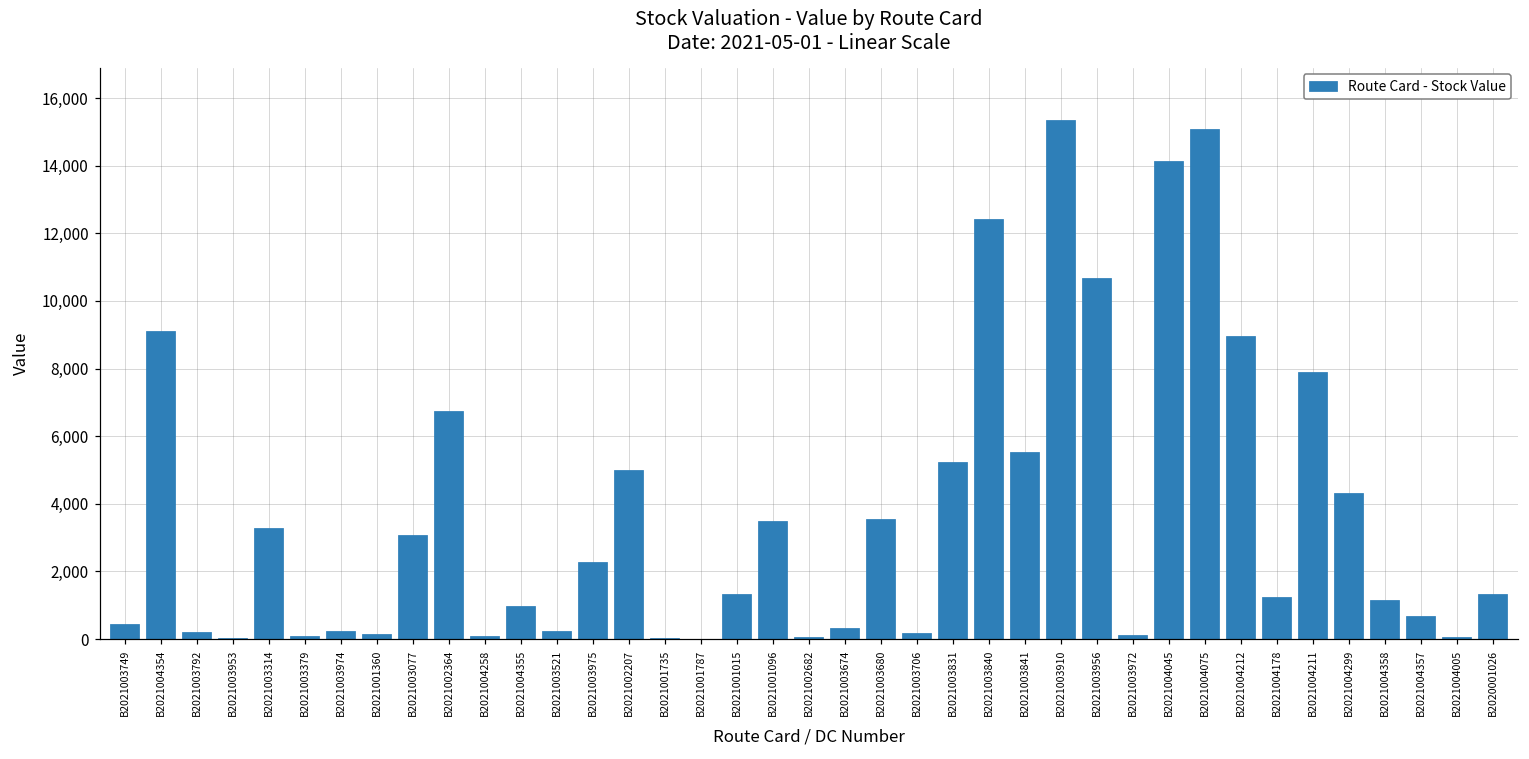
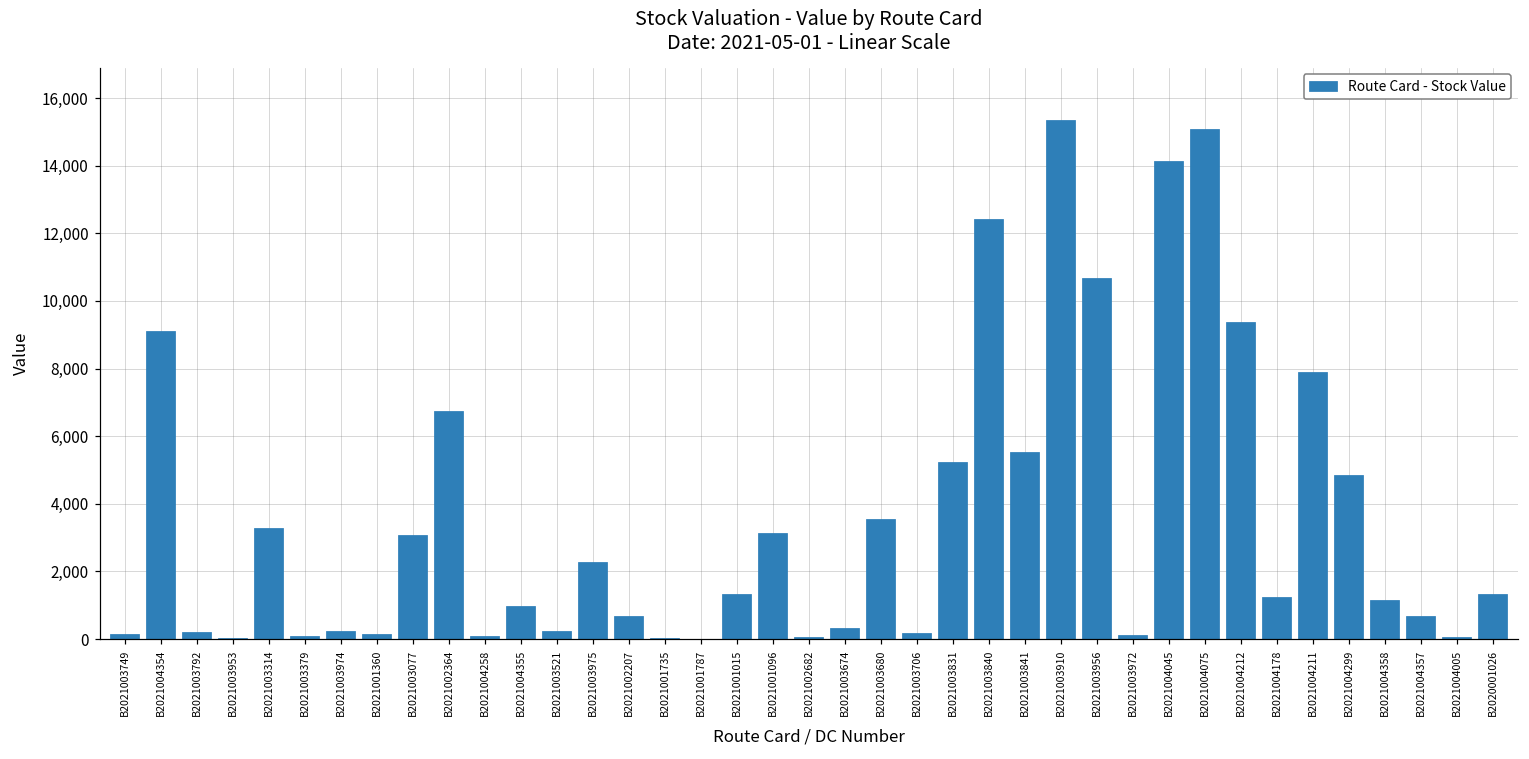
  {
-   "B2021003749": "400",
+   "B2021003749": "200",
    "B2021004354": "9,100",
    "B2021003792": "200",
    "B2021003314": "3,300",
    "B2021003379": "100",
    "B2021003974": "200",
    "B2021001360": "100",
    "B2021003077": "3,100",
    "B2021002364": "6,700",
    "B2021004258": "100",
    "B2021004355": "1,000",
    "B2021003521": "200",
    "B2021003975": "2,300",
-   "B2021002207": "5,000",
+   "B2021002207": "700",
    "B2021001015": "1,300",
-   "B2021001096": "3,500",
+   "B2021001096": "3,100",
    "B2021003674": "300",
    "B2021003680": "3,600",
    "B2021003706": "200",
    "B2021003831": "5,200",
    "B2021003840": "12,400",
    "B2021003841": "5,500",
    "B2021003910": "15,400",
    "B2021003956": "10,700",
    "B2021003972": "100",
    "B2021004045": "14,100",
    "B2021004075": "15,100",
-   "B2021004212": "9,000",
+   "B2021004212": "9,400",
    "B2021004178": "1,200",
    "B2021004211": "7,900",
-   "B2021004299": "4,300",
+   "B2021004299": "4,900",
    "B2021004358": "1,200",
    "B2021004357": "700",
    "B2020001026": "1,300"
  }
